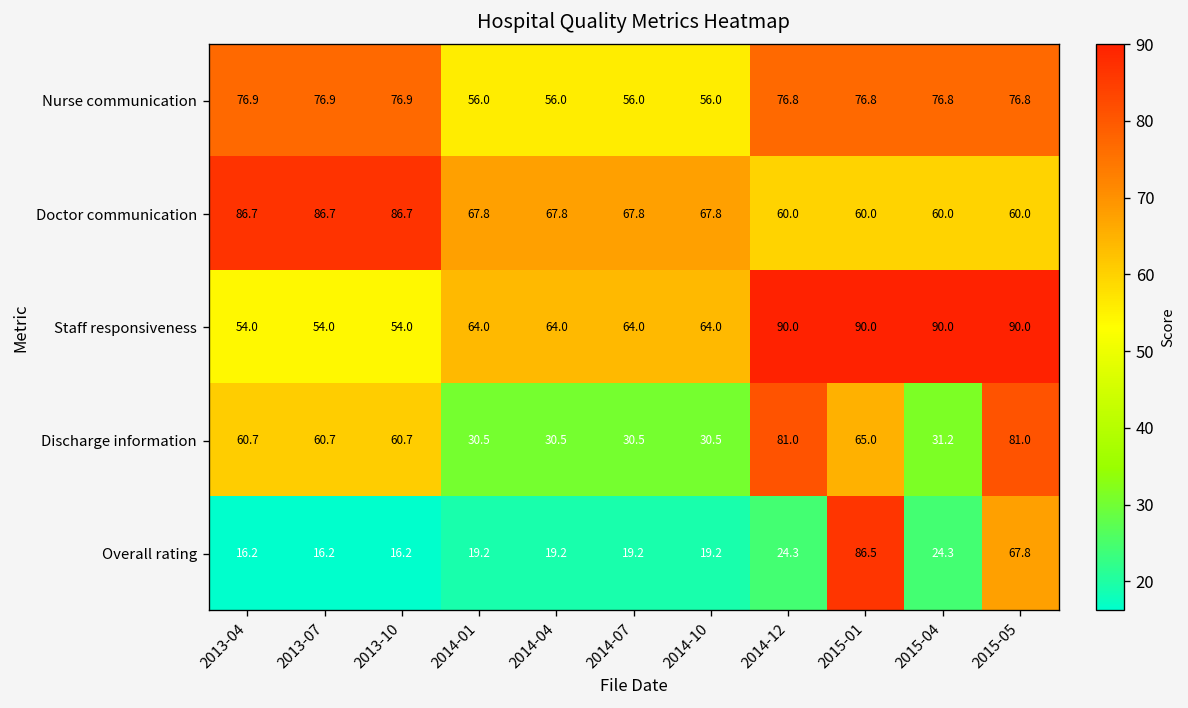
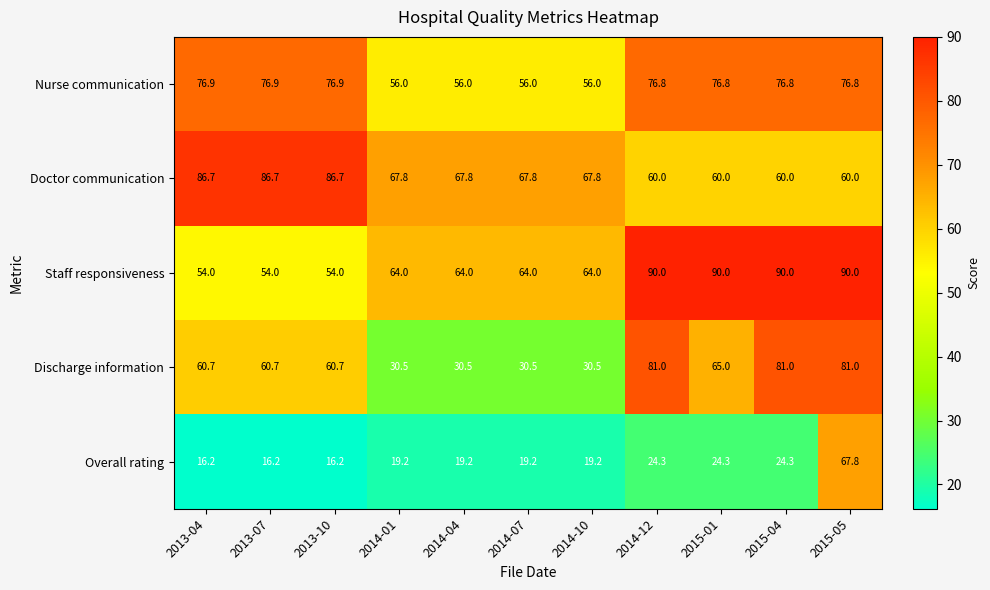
  {
    "Nurse communication": {
      "2013-04": 76.9,
      "2013-07": 76.9,
      "2013-10": 76.9,
      "2014-01": 56.0,
      "2014-04": 56.0,
      "2014-07": 56.0,
      "2014-10": 56.0,
      "2014-12": 76.8,
      "2015-01": 76.8,
      "2015-04": 76.8,
      "2015-05": 76.8
    },
    "Doctor communication": {
      "2013-04": 86.7,
      "2013-07": 86.7,
      "2013-10": 86.7,
      "2014-01": 67.8,
      "2014-04": 67.8,
      "2014-07": 67.8,
      "2014-10": 67.8,
      "2014-12": 60.0,
      "2015-01": 60.0,
      "2015-04": 60.0,
      "2015-05": 60.0
    },
    "Staff responsiveness": {
      "2013-04": 54.0,
      "2013-07": 54.0,
      "2013-10": 54.0,
      "2014-01": 64.0,
      "2014-04": 64.0,
      "2014-07": 64.0,
      "2014-10": 64.0,
      "2014-12": 90.0,
      "2015-01": 90.0,
      "2015-04": 90.0,
      "2015-05": 90.0
    },
    "Discharge information": {
      "2013-04": 60.7,
      "2013-07": 60.7,
      "2013-10": 60.7,
      "2014-01": 30.5,
      "2014-04": 30.5,
      "2014-07": 30.5,
      "2014-10": 30.5,
      "2014-12": 81.0,
      "2015-01": 65.0,
-     "2015-04": 31.2,
+     "2015-04": 81.0,
      "2015-05": 81.0
    },
    "Overall rating": {
      "2013-04": 16.2,
      "2013-07": 16.2,
      "2013-10": 16.2,
      "2014-01": 19.2,
      "2014-04": 19.2,
      "2014-07": 19.2,
      "2014-10": 19.2,
      "2014-12": 24.3,
-     "2015-01": 86.5,
+     "2015-01": 24.3,
      "2015-04": 24.3,
      "2015-05": 67.8
    }
  }
